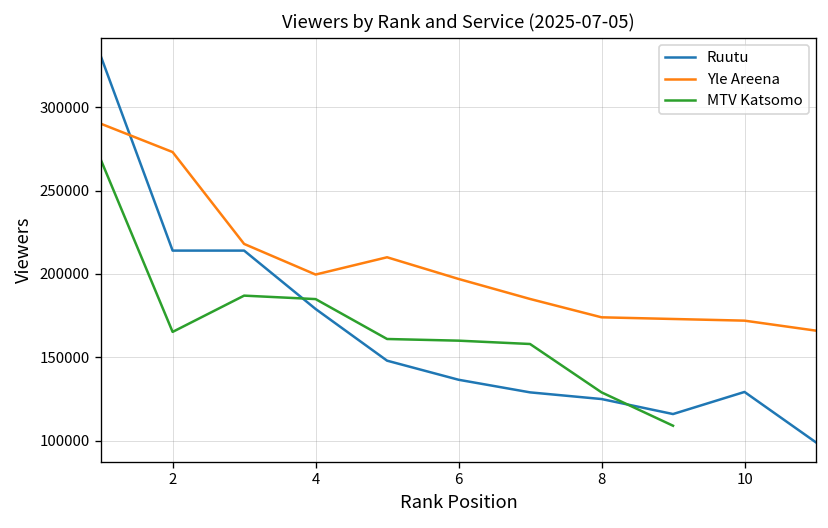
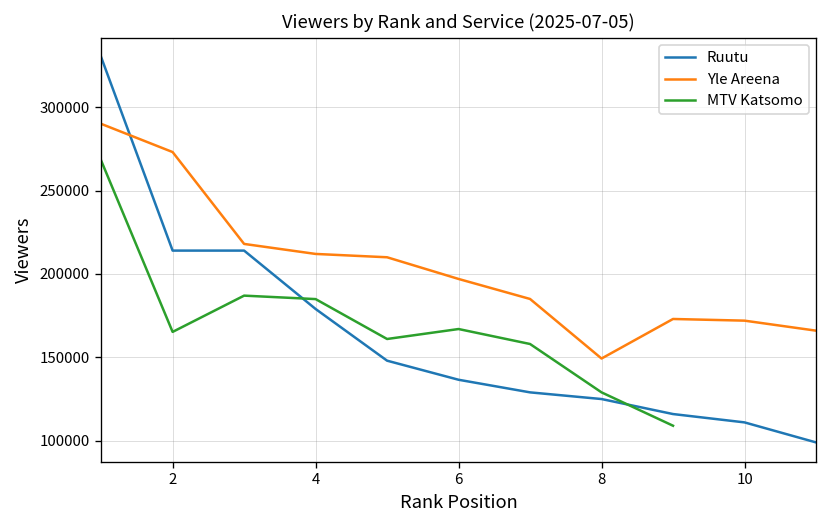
  {
    "Ruutu": {
      "2": 214000,
      "4": 179000,
      "6": 137000,
      "8": 125000,
-     "10": 129000
+     "10": 111000
    },
    "Yle Areena": {
      "2": 273000,
-     "4": 200000,
+     "4": 212000,
      "6": 197000,
-     "8": 174000,
+     "8": 149000,
      "10": 172000
    },
    "MTV Katsomo": {
      "2": 165000,
      "4": 185000,
-     "6": 160000,
+     "6": 167000,
      "8": 129000
    }
  }
